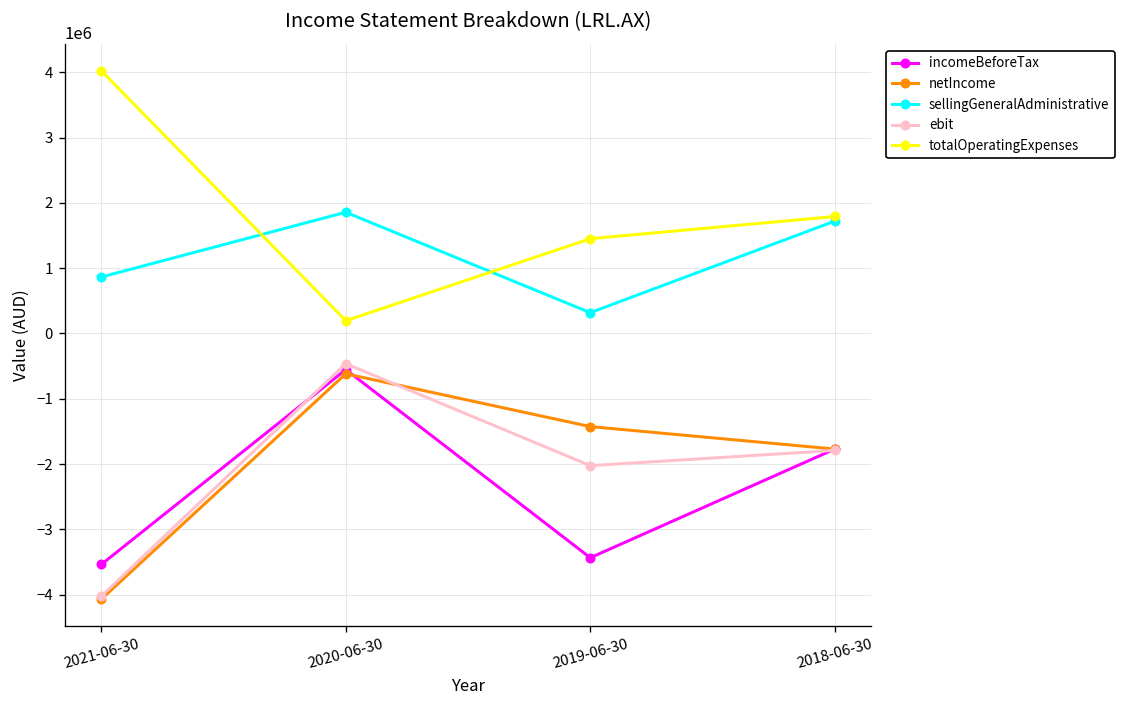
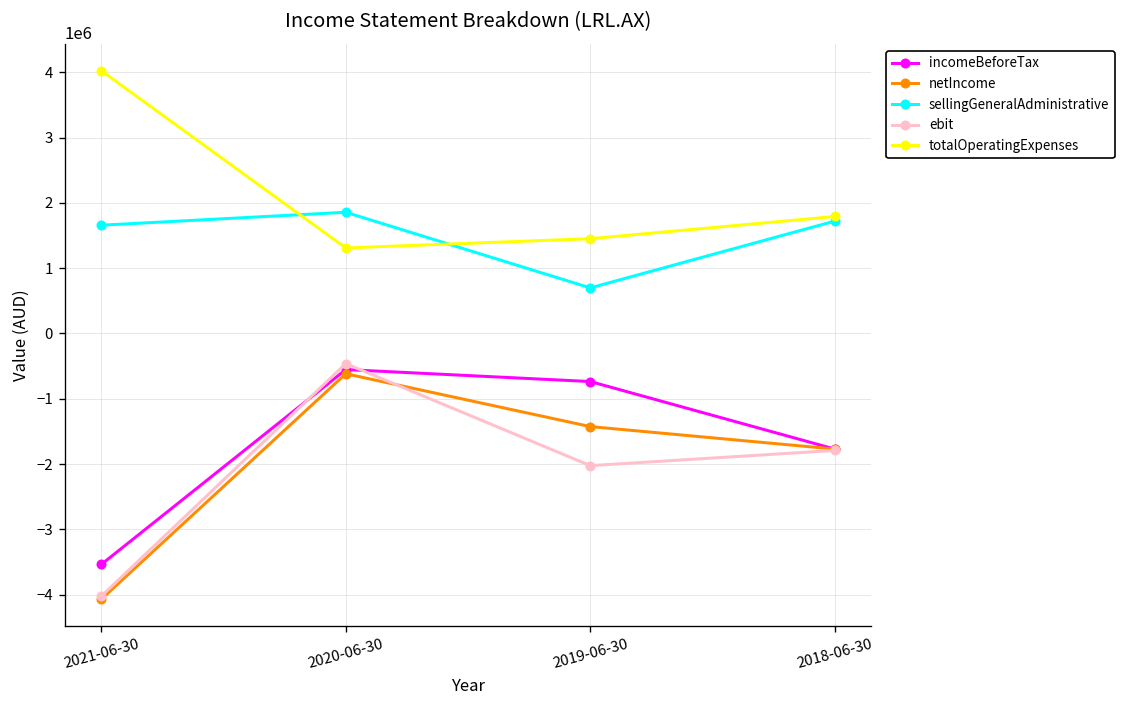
  {
    "incomeBeforeTax": {
      "2021-06-30": -3500000,
      "2020-06-30": -600000,
-     "2019-06-30": -3400000
+     "2019-06-30": -700000
    },
    "netIncome": {
      "2021-06-30": -4100000,
      "2020-06-30": -600000,
      "2019-06-30": -1400000
    },
    "sellingGeneralAdministrative": {
-     "2021-06-30": 900000,
+     "2021-06-30": 1700000,
      "2020-06-30": 1900000,
-     "2019-06-30": 300000,
+     "2019-06-30": 700000,
      "2018-06-30": 1700000
    },
    "ebit": {
      "2021-06-30": -4000000,
      "2020-06-30": -500000,
      "2019-06-30": -2000000
    },
    "totalOperatingExpenses": {
      "2021-06-30": 4000000,
-     "2020-06-30": 200000,
+     "2020-06-30": 1300000,
      "2019-06-30": 1500000,
      "2018-06-30": 1800000
    }
  }
